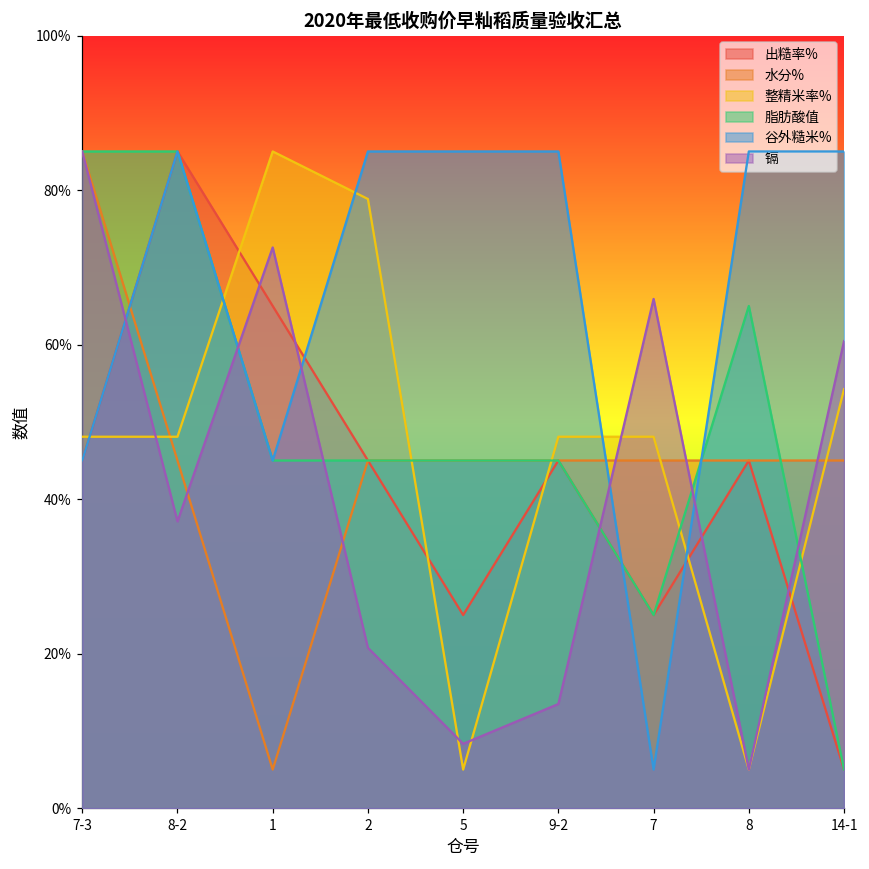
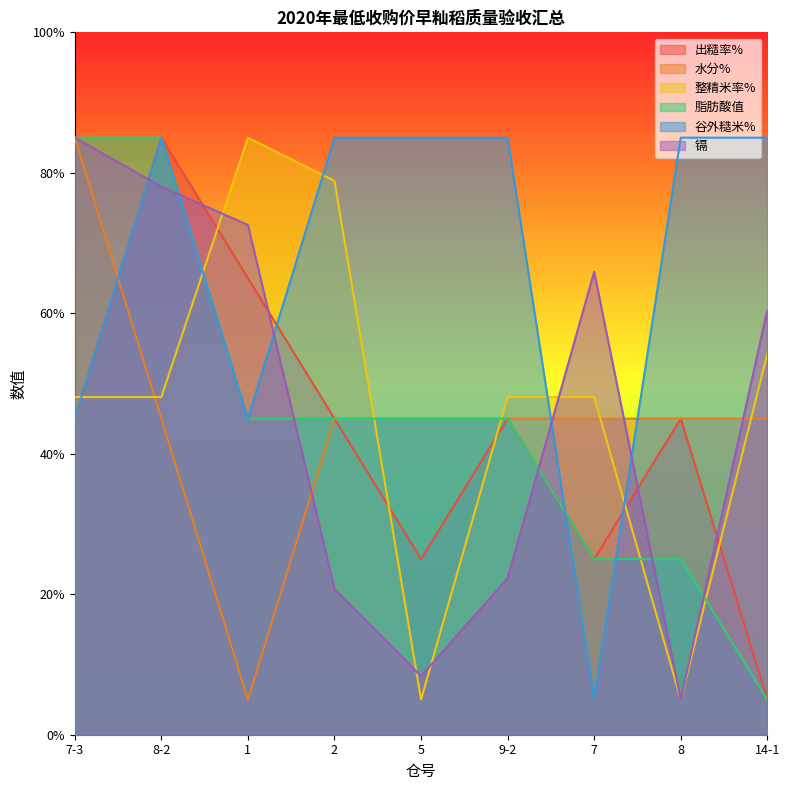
  {
    "脂肪酸值": {
-     "8": "65%"
+     "8": "25%"
    },
    "谷外糙米%": {
      "2": "85%",
      "5": "85%",
      "9-2": "85%",
      "7": "5%",
      "14-1": "85%"
    },
    "镉": {
-     "8-2": "37%",
+     "8-2": "78%",
      "1": "73%",
      "2": "21%",
      "5": "8%",
-     "9-2": "13%",
+     "9-2": "22%",
      "7": "66%",
      "14-1": "60%"
    }
  }
